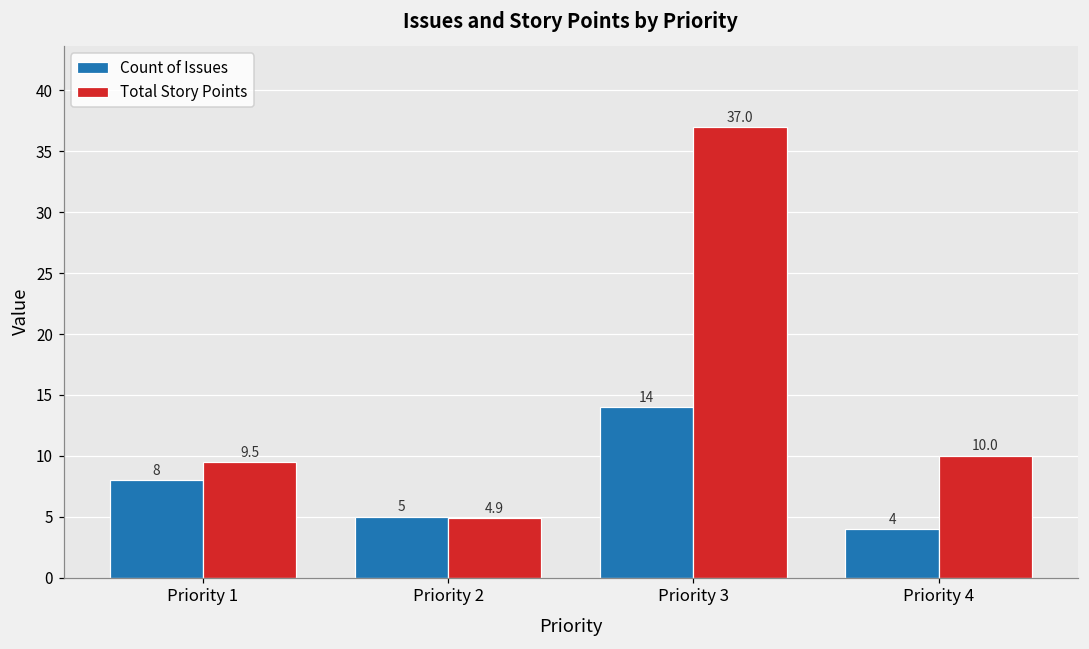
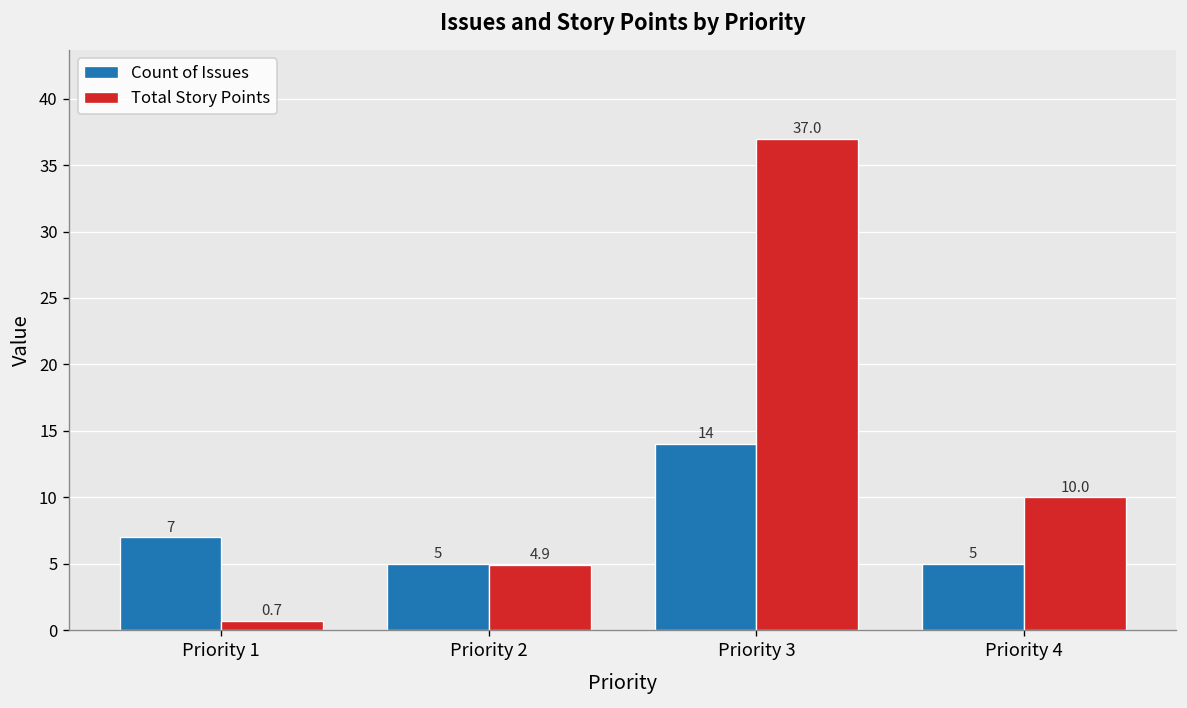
  {
    "Count of Issues": {
-     "Priority 1": 8,
+     "Priority 1": 7,
      "Priority 2": 5,
      "Priority 3": 14,
-     "Priority 4": 4
+     "Priority 4": 5
    },
    "Total Story Points": {
-     "Priority 1": 9.5,
+     "Priority 1": 0.7,
      "Priority 2": 4.9,
      "Priority 3": 37.0,
      "Priority 4": 10.0
    }
  }
